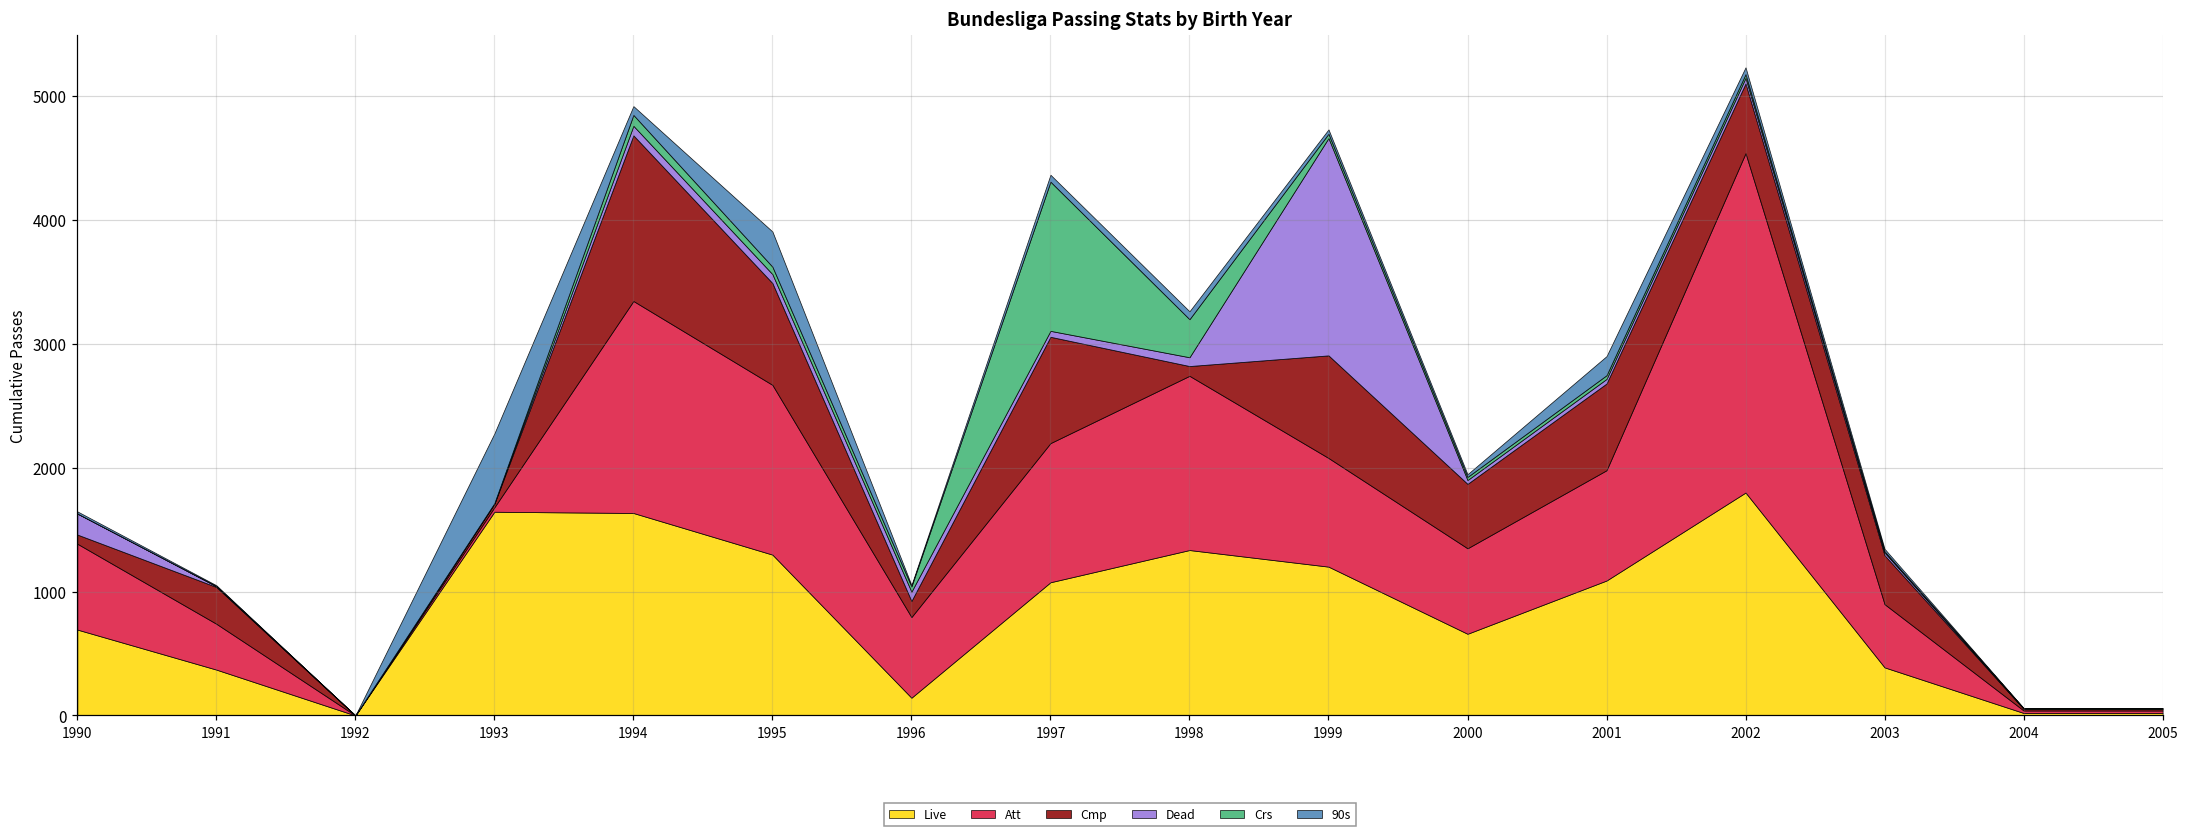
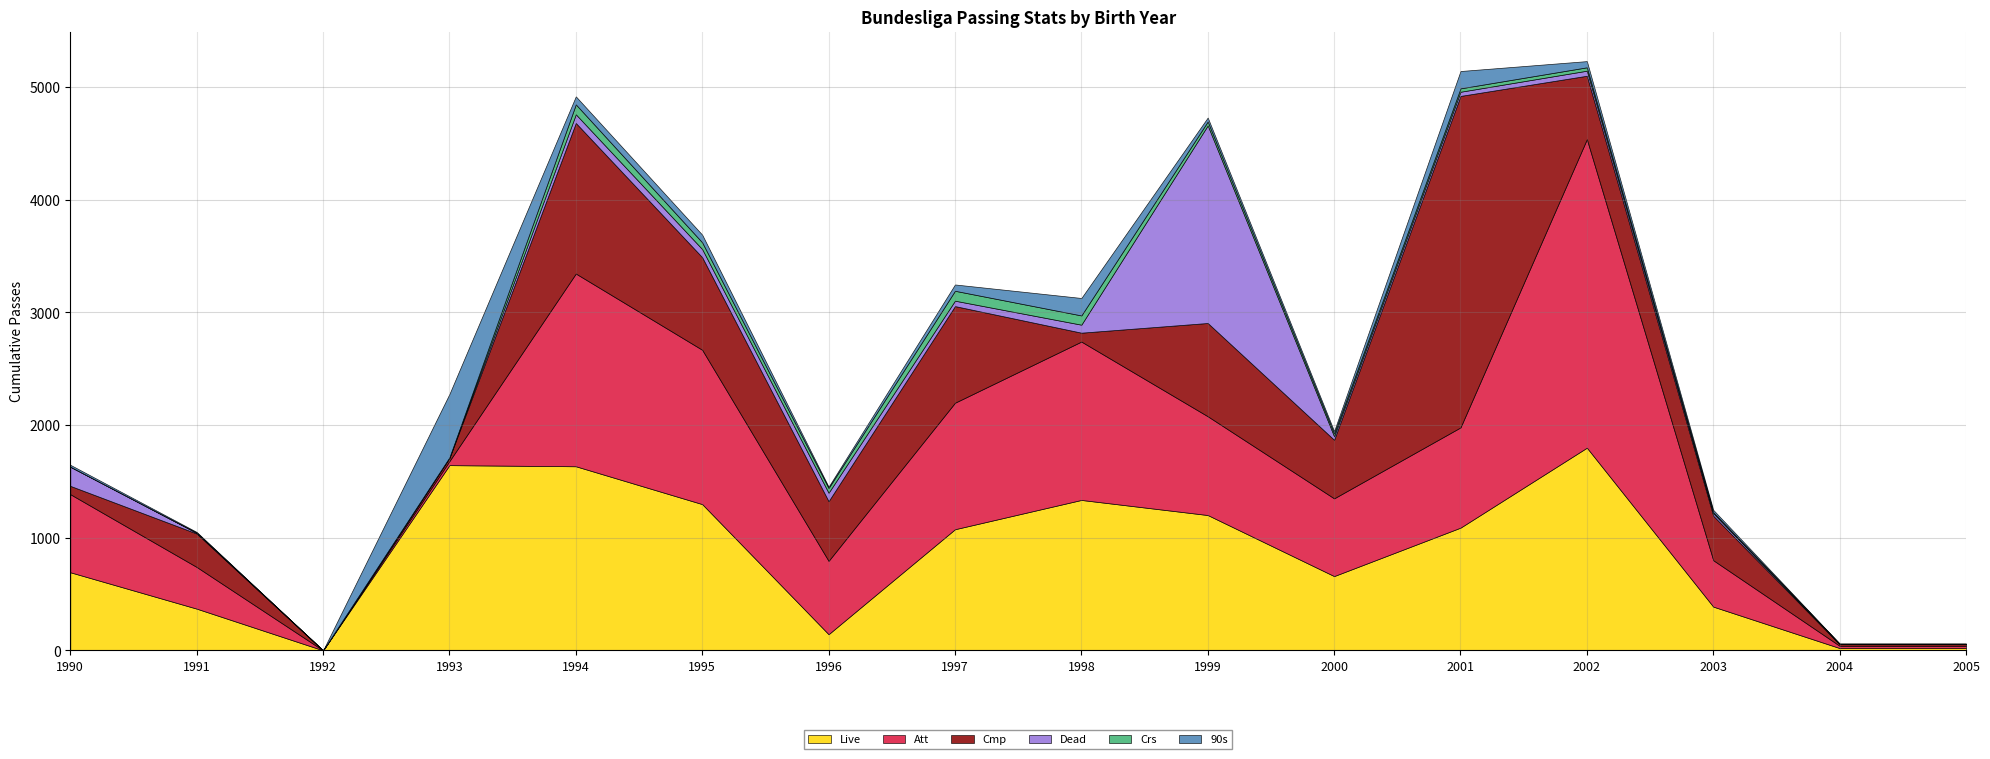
  {
    "Live": {
      "1990": 690,
      "1991": 370,
      "1993": 1640,
      "1994": 1630,
      "1995": 1300,
      "1996": 140,
      "1997": 1080,
      "1998": 1340,
      "1999": 1200,
      "2000": 660,
      "2001": 1090,
      "2002": 1800,
      "2003": 390
    },
    "Att": {
      "1990": 690,
      "1991": 370,
      "1993": 40,
      "1994": 1710,
      "1995": 1370,
      "1996": 650,
      "1997": 1120,
      "1998": 1410,
      "1999": 880,
      "2000": 690,
      "2001": 890,
      "2002": 2740,
-     "2003": 510
+     "2003": 410
    },
    "Cmp": {
      "1990": 70,
      "1994": 1340,
      "1995": 820,
-     "1996": 130,
+     "1996": 530,
      "1997": 860,
      "1998": 80,
      "1999": 830,
      "2000": 520,
-     "2001": 700,
+     "2001": 2940,
      "2002": 560
    },
    "Dead": {
      "1994": 80,
      "1995": 70,
      "1996": 80,
      "1997": 50,
      "1998": 70,
      "1999": 1750,
      "2000": 30,
      "2001": 40,
      "2002": 50
    },
    "Crs": {
      "1994": 90,
      "1995": 60,
-     "1997": 1200,
-     "1998": 310,
+     "1997": 90,
+     "1998": 80,
      "1999": 40,
      "2001": 30,
      "2002": 30
    },
    "90s": {
      "1993": 560,
      "1994": 70,
-     "1995": 280,
+     "1995": 70,
      "1997": 60,
-     "1998": 60,
+     "1998": 160,
      "1999": 40,
      "2001": 150,
      "2002": 60
    }
  }
